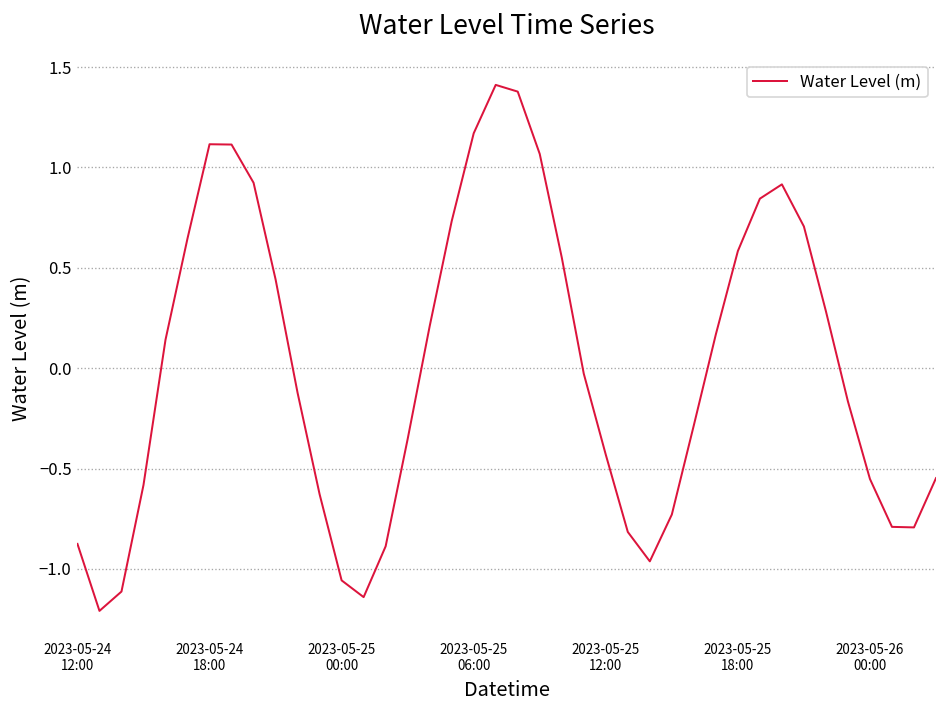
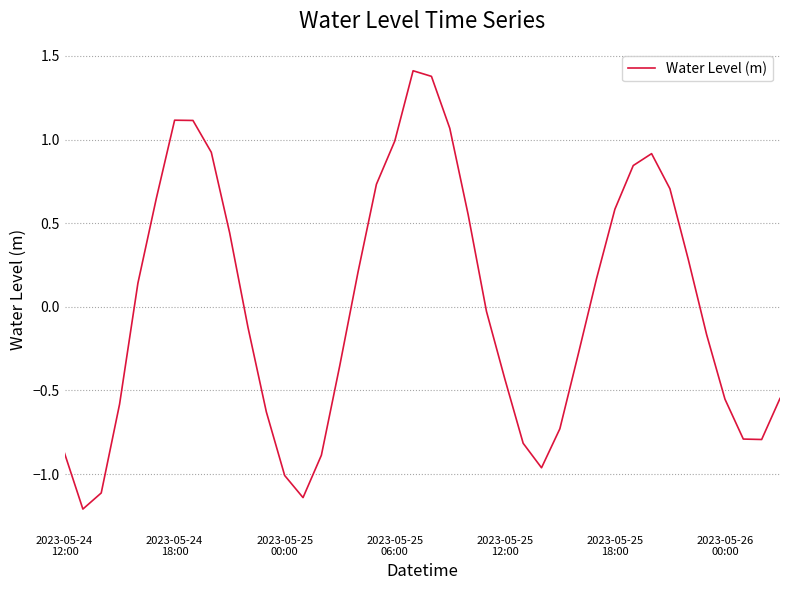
  {
    "2023-05-24 12:00": -0.88,
    "2023-05-24 18:00": 1.12,
-   "2023-05-25 00:00": -1.06,
-   "2023-05-25 06:00": 1.17,
+   "2023-05-25 00:00": -1.01,
+   "2023-05-25 06:00": 0.99,
    "2023-05-25 12:00": -0.43,
    "2023-05-25 18:00": 0.58,
    "2023-05-26 00:00": -0.55
  }
